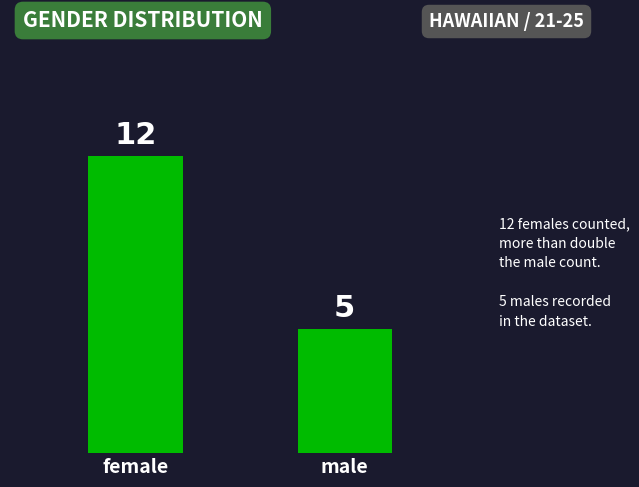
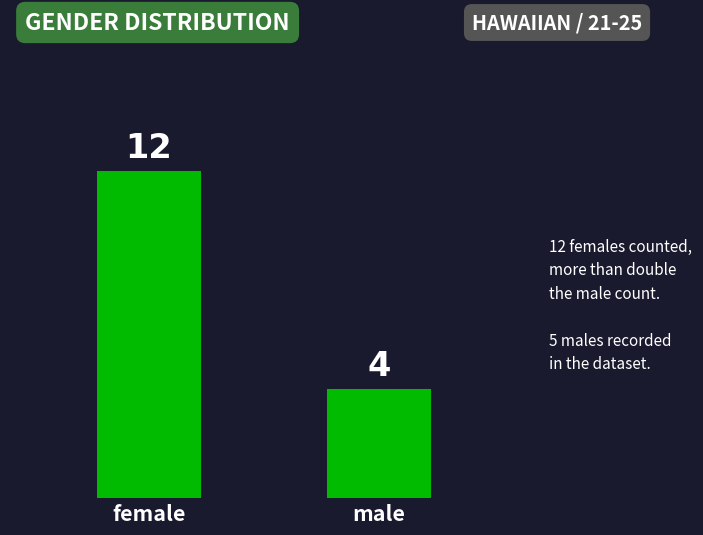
  {
    "female": 12,
-   "male": 5
+   "male": 4
  }
